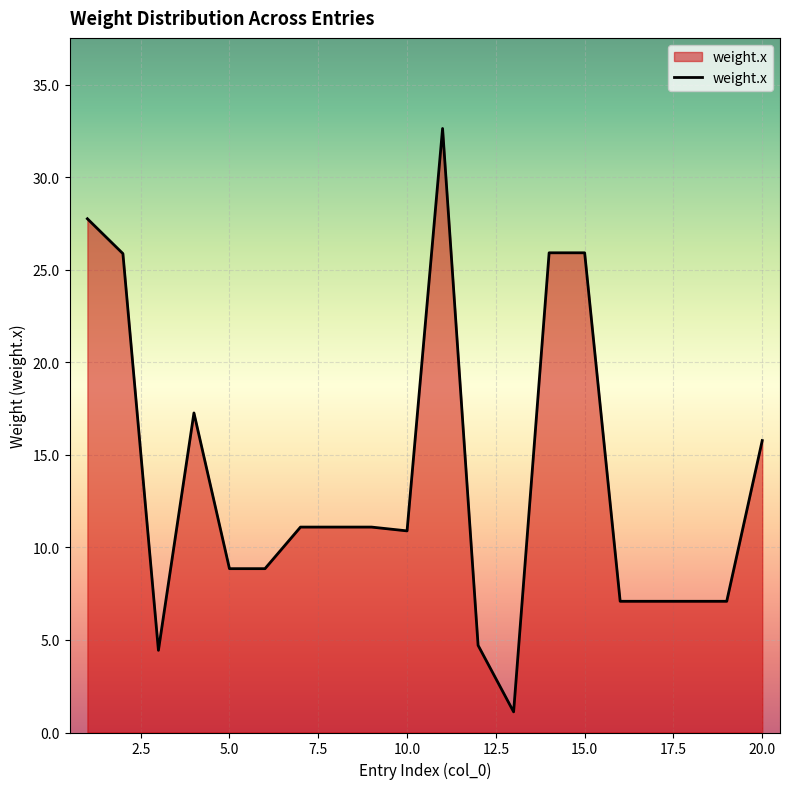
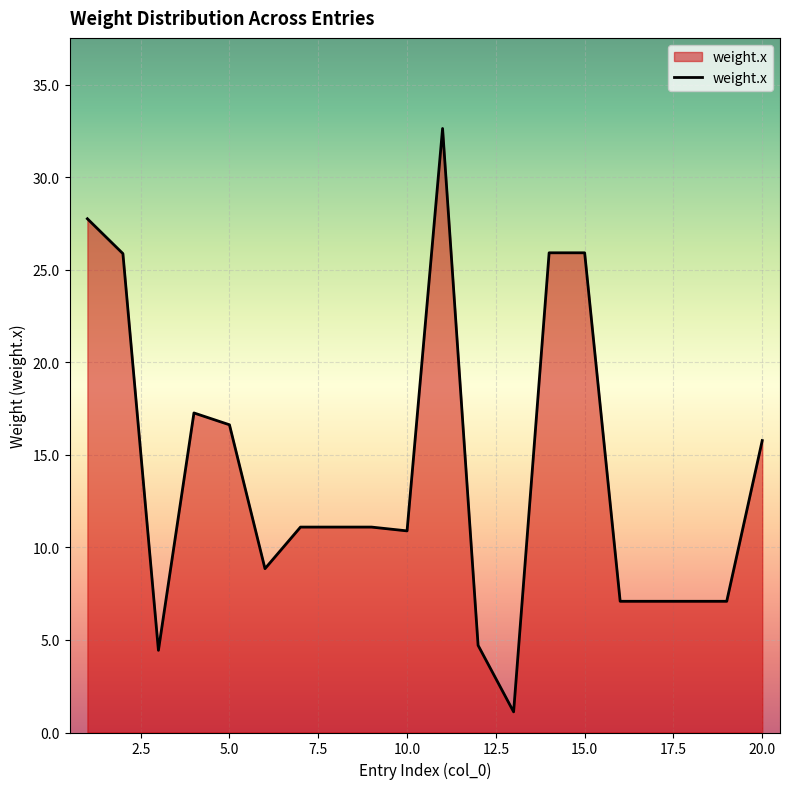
  {
-   "5.0": 8.9,
+   "5.0": 16.6,
    "10.0": 10.9,
    "15.0": 25.9,
    "20.0": 15.8
  }
